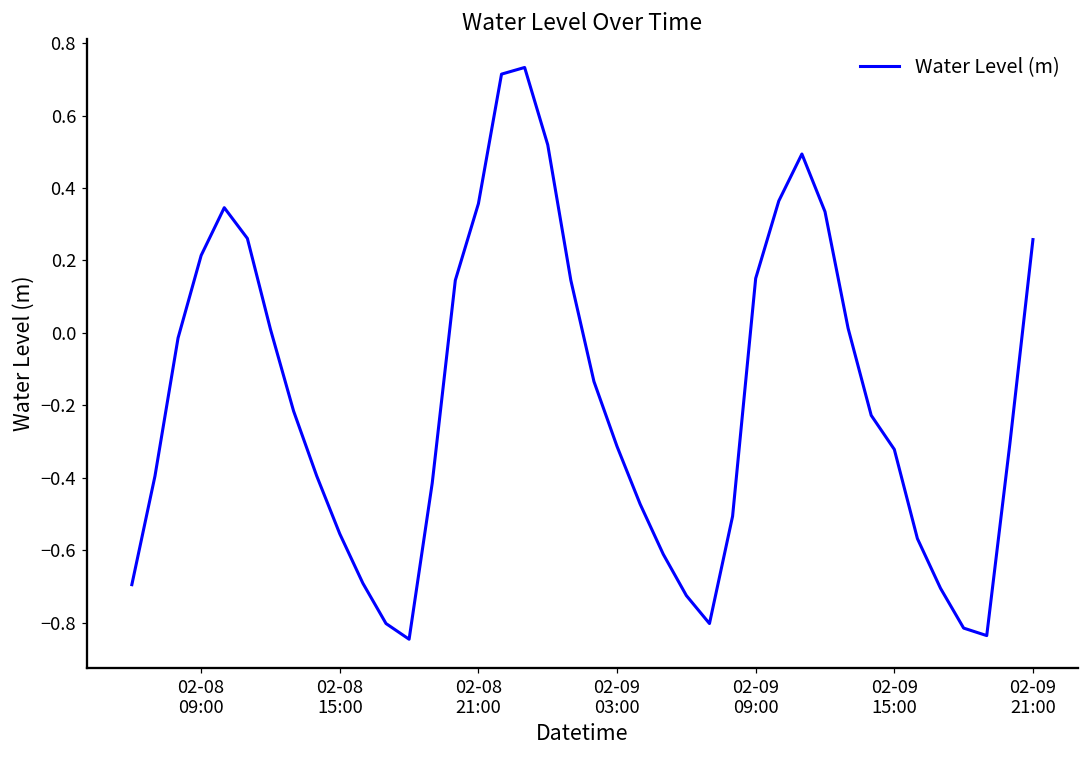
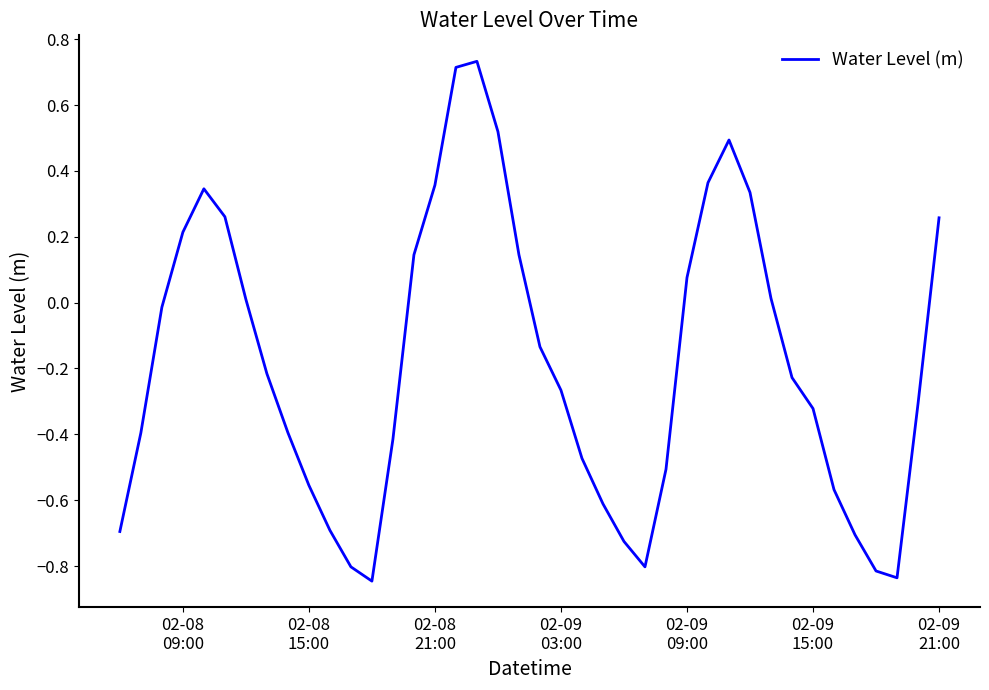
  {
    "02-08 09:00": 0.21,
    "02-08 15:00": -0.55,
    "02-08 21:00": 0.36,
-   "02-09 03:00": -0.31,
-   "02-09 09:00": 0.15,
+   "02-09 03:00": -0.27,
+   "02-09 09:00": 0.08,
    "02-09 15:00": -0.32,
    "02-09 21:00": 0.26
  }
